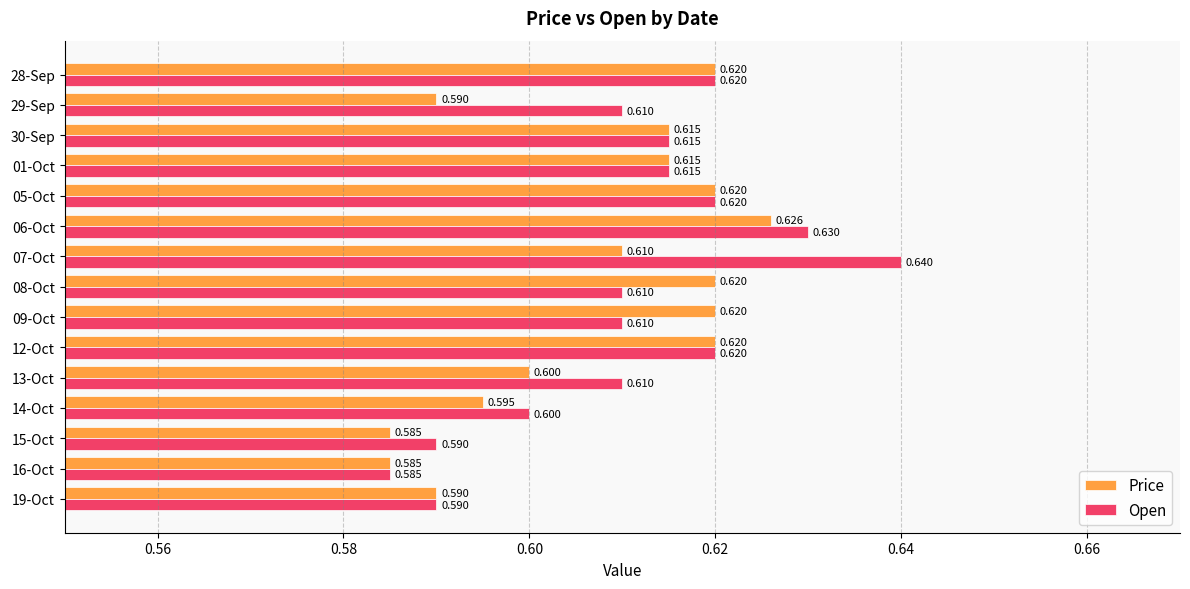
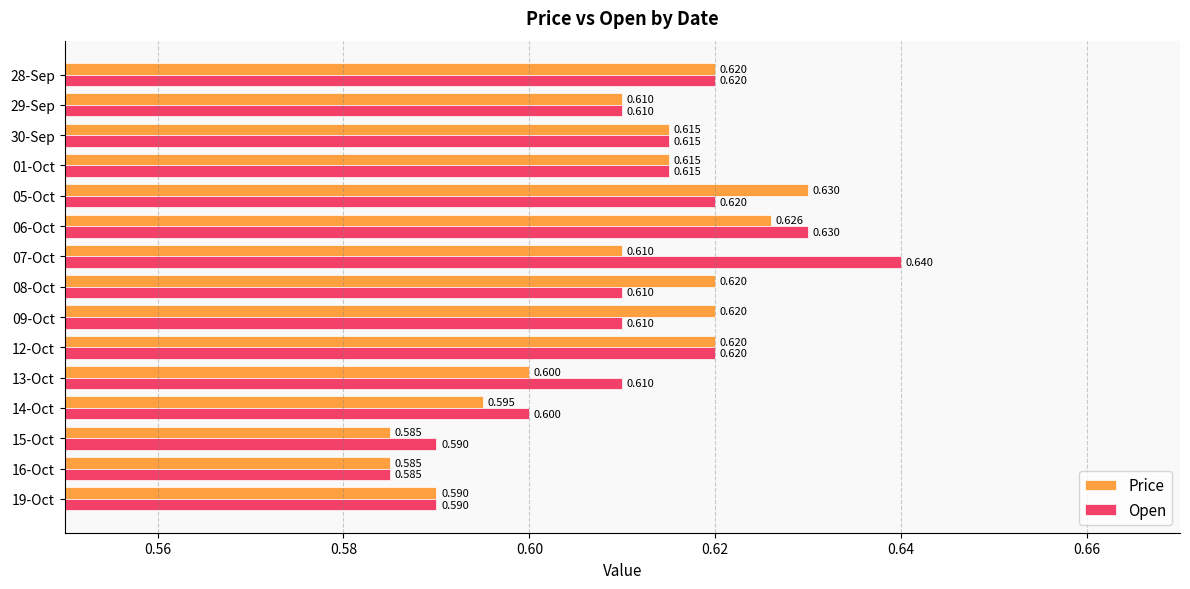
  {
    "Price": {
      "28-Sep": 0.620,
-     "29-Sep": 0.590,
+     "29-Sep": 0.610,
      "30-Sep": 0.615,
      "01-Oct": 0.615,
-     "05-Oct": 0.620,
+     "05-Oct": 0.630,
      "06-Oct": 0.626,
      "07-Oct": 0.610,
      "08-Oct": 0.620,
      "09-Oct": 0.620,
      "12-Oct": 0.620,
      "13-Oct": 0.600,
      "14-Oct": 0.595,
      "15-Oct": 0.585,
      "16-Oct": 0.585,
      "19-Oct": 0.590
    },
    "Open": {
      "28-Sep": 0.620,
      "29-Sep": 0.610,
      "30-Sep": 0.615,
      "01-Oct": 0.615,
      "05-Oct": 0.620,
      "06-Oct": 0.630,
      "07-Oct": 0.640,
      "08-Oct": 0.610,
      "09-Oct": 0.610,
      "12-Oct": 0.620,
      "13-Oct": 0.610,
      "14-Oct": 0.600,
      "15-Oct": 0.590,
      "16-Oct": 0.585,
      "19-Oct": 0.590
    }
  }
